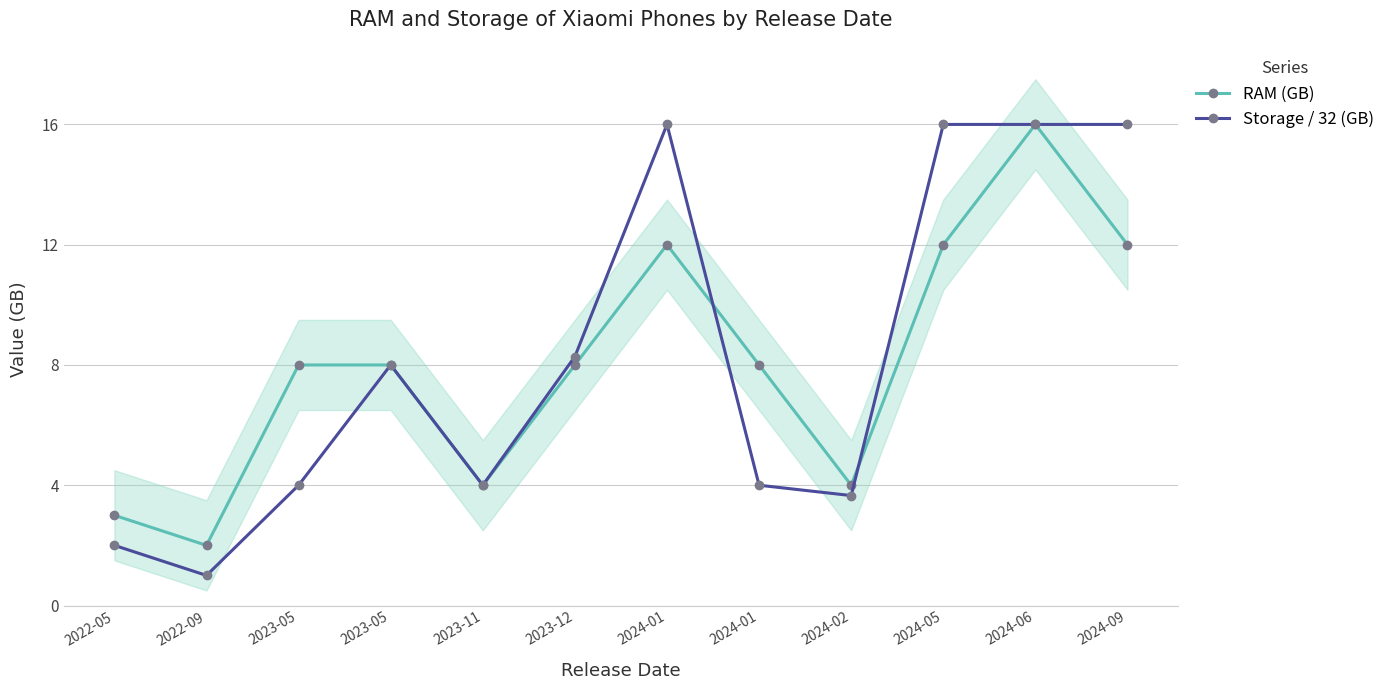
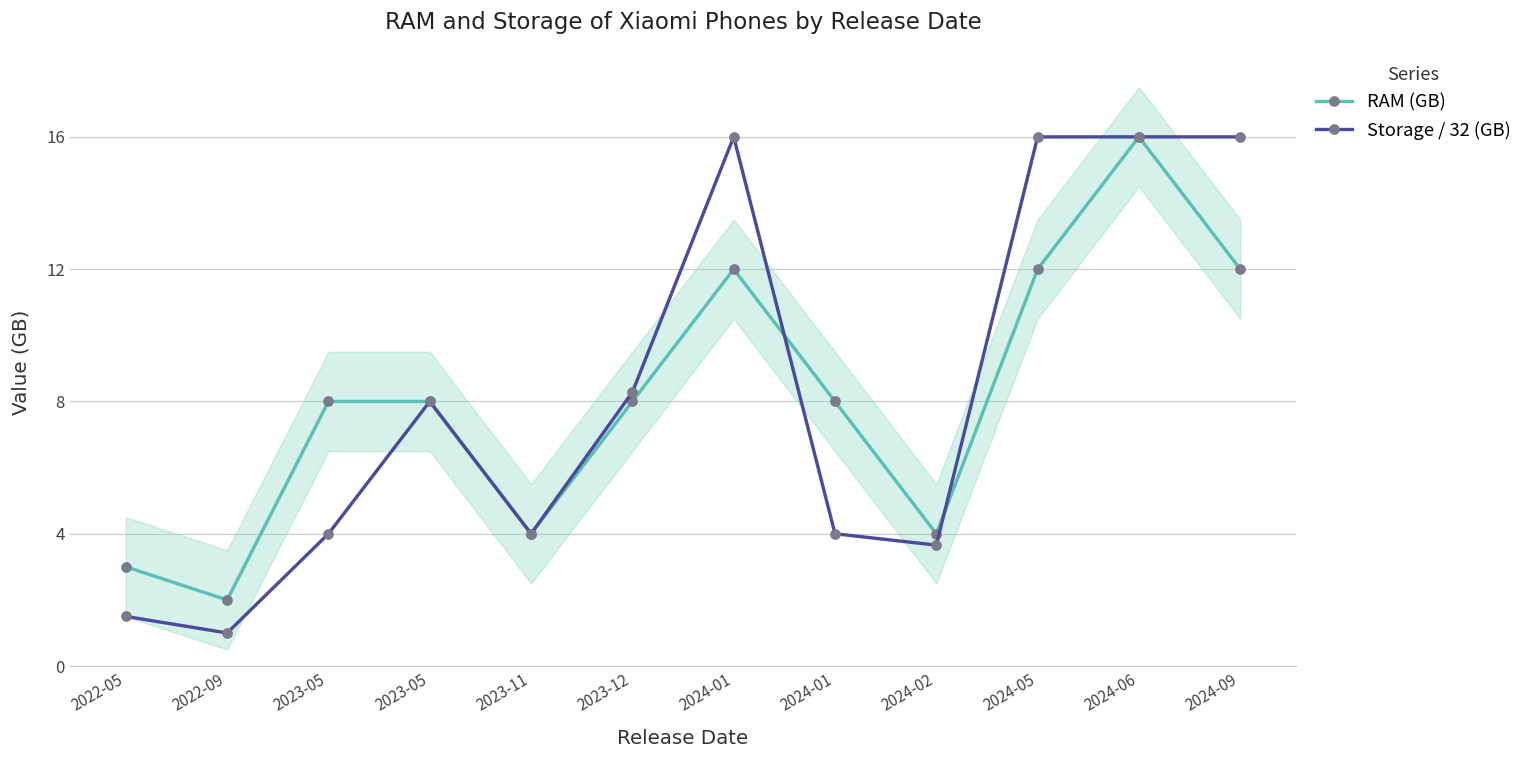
  {
    "Storage / 32 (GB)": {
-     "2022-05": 2.0,
+     "2022-05": 1.5,
      "2022-09": 1.0,
      "2023-12": 8.3,
      "2024-02": 3.7,
      "2024-05": 16.0,
      "2024-09": 16.0
    }
  }
